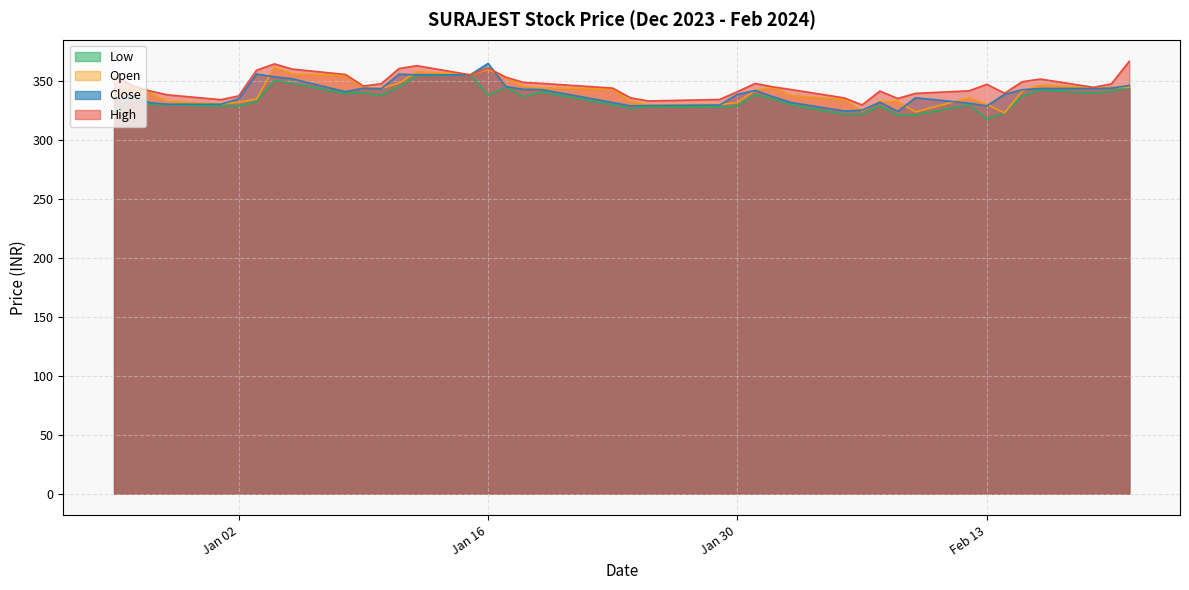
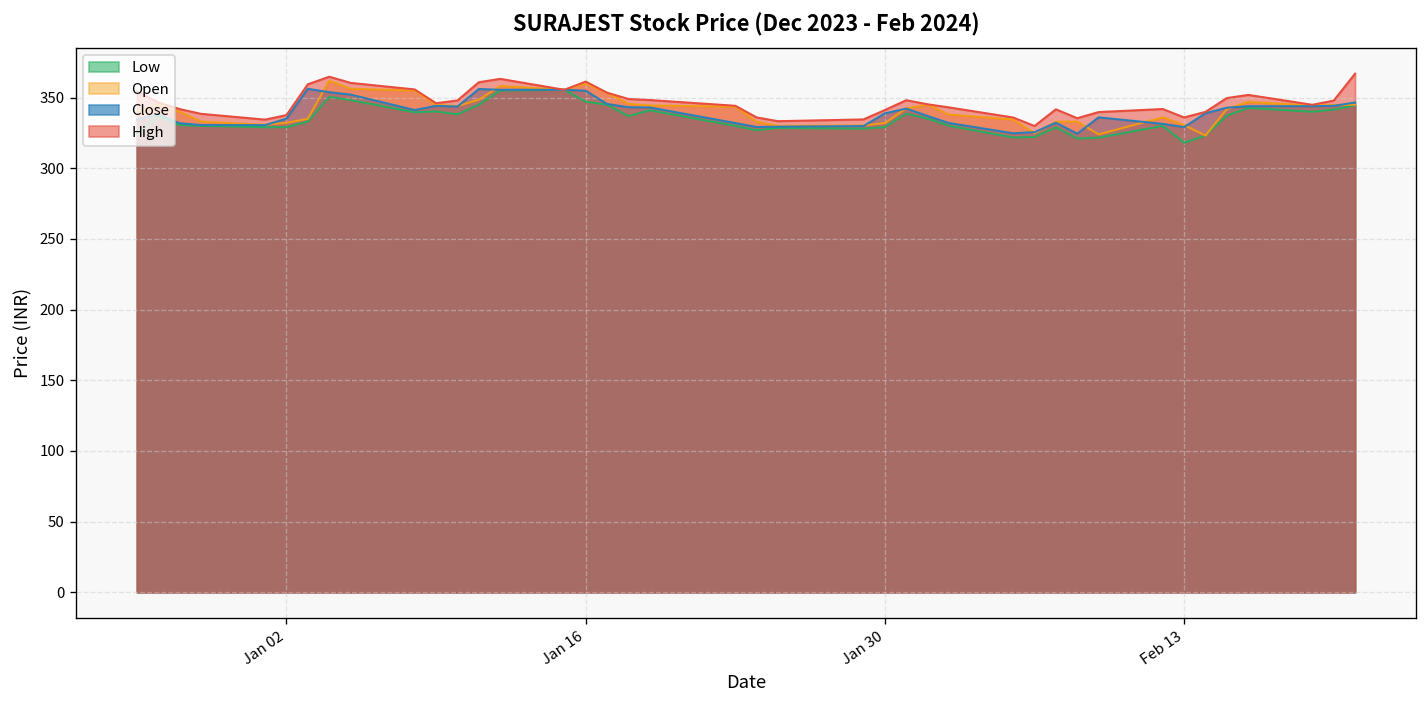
  {
    "Low": {
      "Jan 02": 329,
-     "Jan 16": 338,
+     "Jan 16": 347,
      "Jan 30": 329,
      "Feb 13": 318
    },
    "Open": {
      "Jan 02": 332,
      "Jan 30": 332
    },
    "Close": {
      "Jan 02": 335,
-     "Jan 16": 365,
+     "Jan 16": 355,
      "Jan 30": 339
    },
    "High": {
      "Jan 02": 338,
      "Jan 30": 341,
-     "Feb 13": 348
+     "Feb 13": 336
    }
  }
